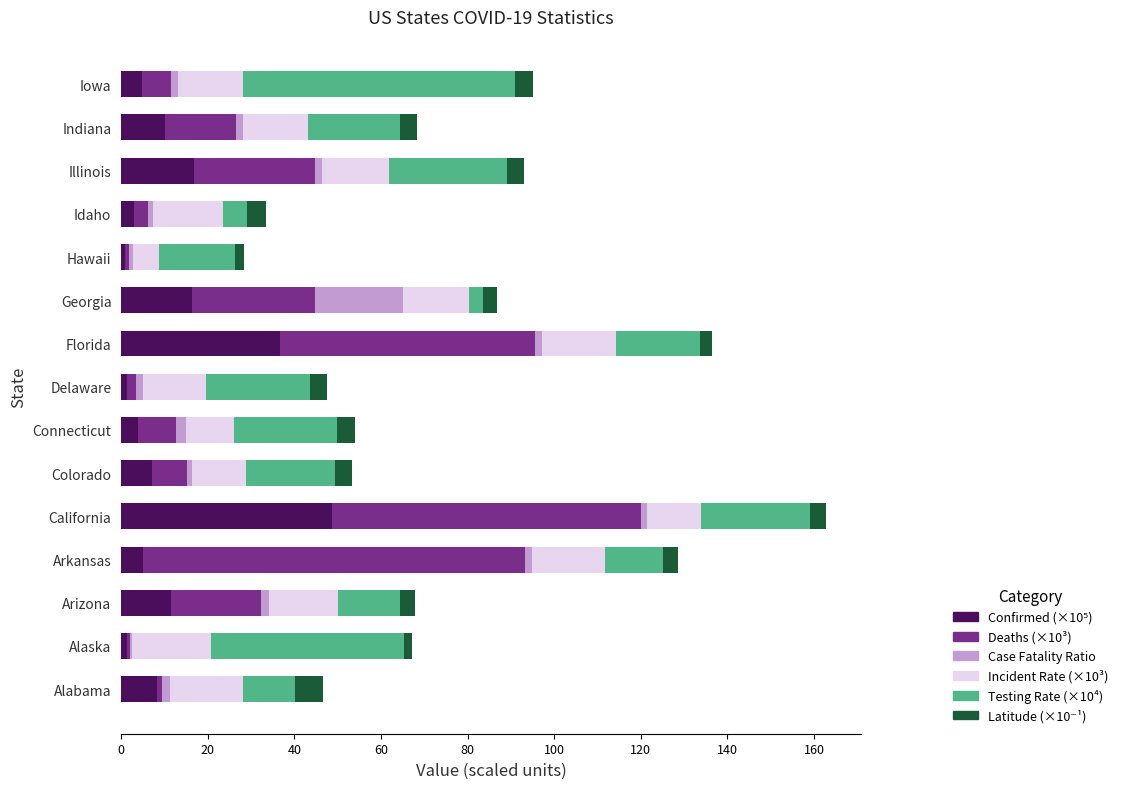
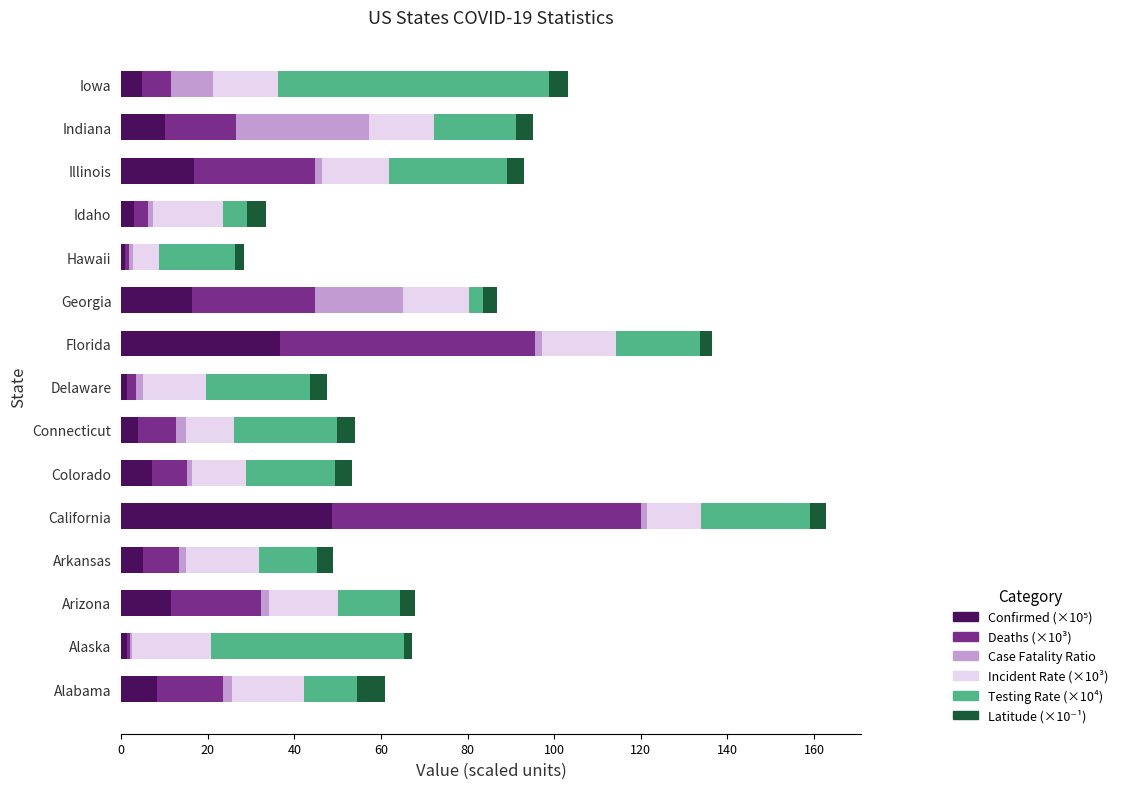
  {
    "Confirmed (×10⁵)": {
      "Iowa": 5,
      "Indiana": 10,
      "Illinois": 17,
      "Idaho": 3,
      "Hawaii": 1,
      "Georgia": 16,
      "Florida": 37,
      "Delaware": 1,
      "Connecticut": 4,
      "Colorado": 7,
      "California": 49,
      "Arkansas": 5,
      "Arizona": 11,
      "Alaska": 1,
      "Alabama": 8
    },
    "Deaths (×10³)": {
      "Iowa": 7,
      "Indiana": 16,
      "Illinois": 28,
      "Idaho": 3,
      "Hawaii": 1,
      "Georgia": 29,
      "Florida": 59,
      "Delaware": 2,
      "Connecticut": 9,
      "Colorado": 8,
      "California": 71,
-     "Arkansas": 88,
+     "Arkansas": 8,
      "Arizona": 21,
      "Alaska": 1,
-     "Alabama": 1
+     "Alabama": 15
    },
    "Case Fatality Ratio": {
-     "Iowa": 1,
-     "Indiana": 2,
+     "Iowa": 10,
+     "Indiana": 31,
      "Illinois": 2,
      "Idaho": 1,
      "Hawaii": 1,
      "Georgia": 20,
      "Florida": 2,
      "Delaware": 1,
      "Connecticut": 2,
      "Colorado": 1,
      "California": 1,
      "Arkansas": 2,
      "Arizona": 2,
      "Alabama": 2
    },
    "Incident Rate (×10³)": {
      "Iowa": 15,
      "Indiana": 15,
      "Illinois": 15,
      "Idaho": 16,
      "Hawaii": 6,
      "Georgia": 15,
      "Florida": 17,
      "Delaware": 15,
      "Connecticut": 11,
      "Colorado": 13,
      "California": 12,
      "Arkansas": 17,
      "Arizona": 16,
      "Alaska": 18,
      "Alabama": 17
    },
    "Testing Rate (×10⁴)": {
      "Iowa": 63,
-     "Indiana": 21,
+     "Indiana": 19,
      "Illinois": 27,
      "Idaho": 6,
      "Hawaii": 18,
      "Georgia": 3,
      "Florida": 19,
      "Delaware": 24,
      "Connecticut": 24,
      "Colorado": 21,
      "California": 25,
      "Arkansas": 13,
      "Arizona": 15,
      "Alaska": 45,
      "Alabama": 12
    },
    "Latitude (×10⁻¹)": {
      "Iowa": 4,
      "Indiana": 4,
      "Illinois": 4,
      "Idaho": 4,
      "Hawaii": 2,
      "Georgia": 3,
      "Florida": 3,
      "Delaware": 4,
      "Connecticut": 4,
      "Colorado": 4,
      "California": 4,
      "Arkansas": 3,
      "Arizona": 3,
      "Alaska": 2,
      "Alabama": 6
    }
  }
